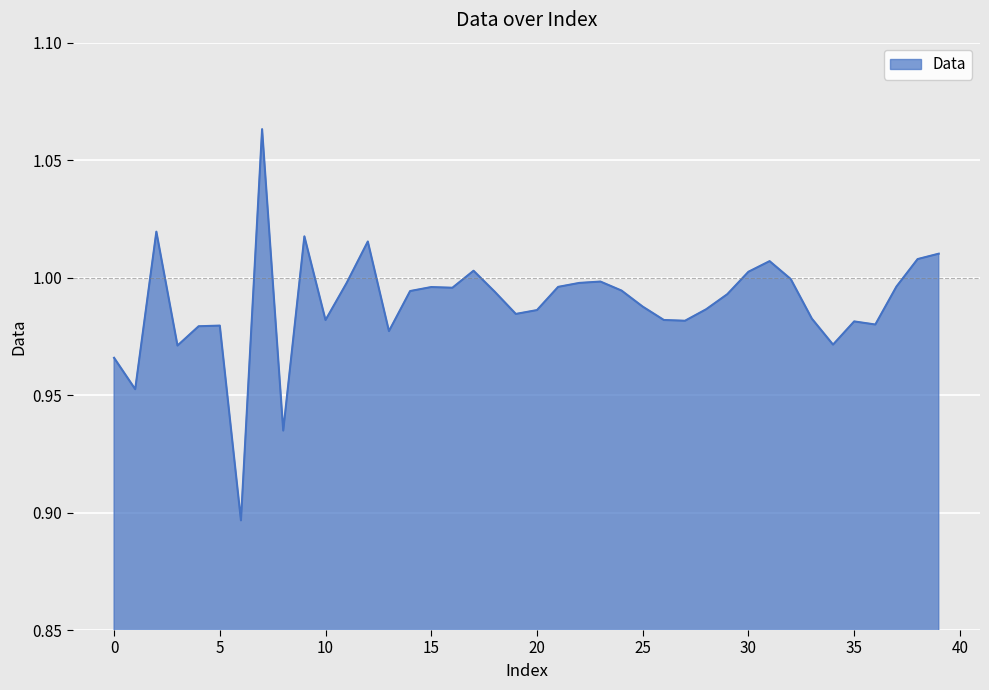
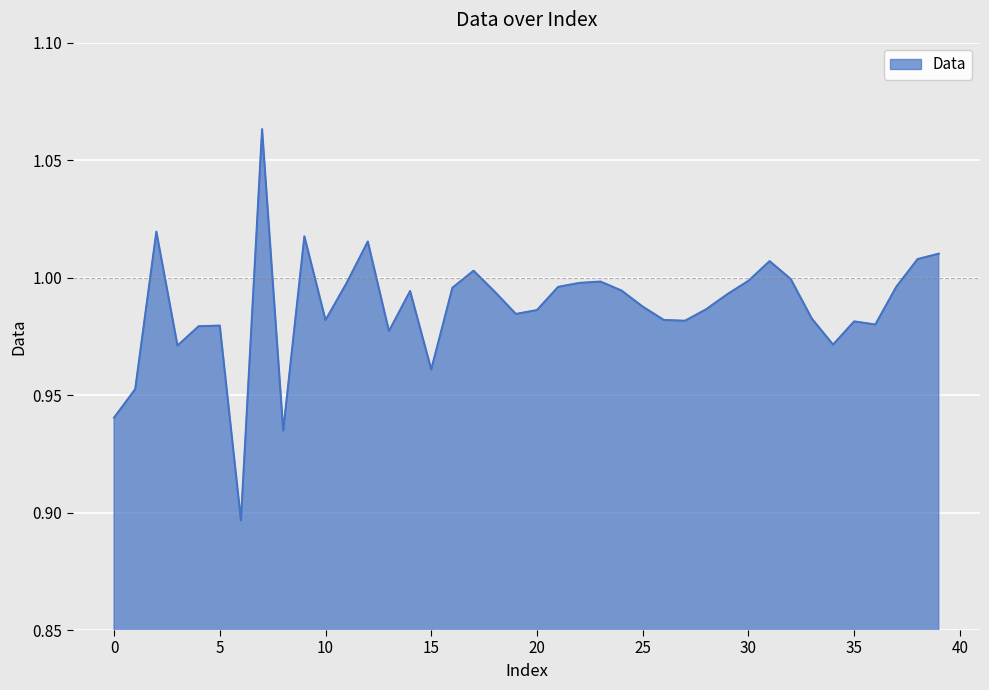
  {
-   "0": 0.966,
+   "0": 0.940,
    "5": 0.980,
    "10": 0.982,
-   "15": 0.996,
+   "15": 0.961,
    "20": 0.986,
    "25": 0.988,
-   "30": 1.002,
+   "30": 0.999,
    "35": 0.981
  }
